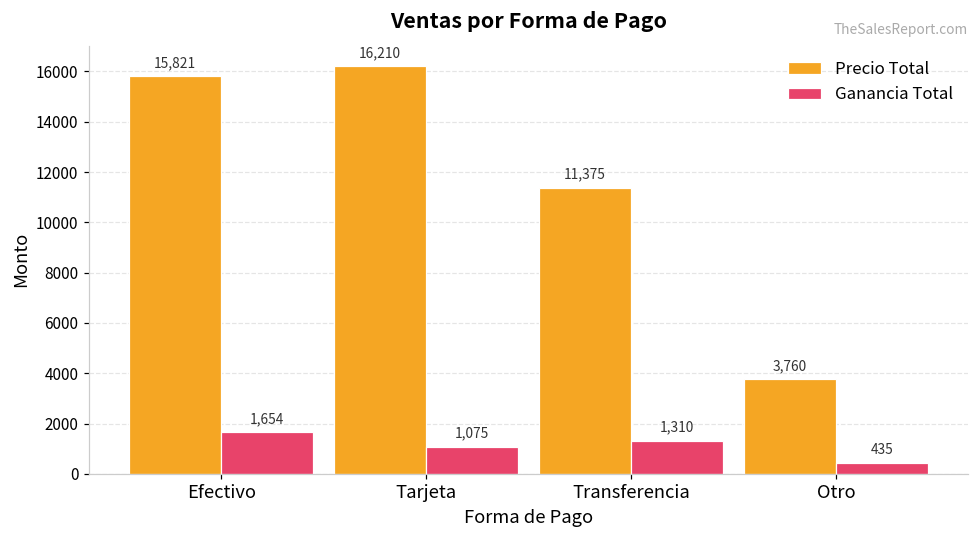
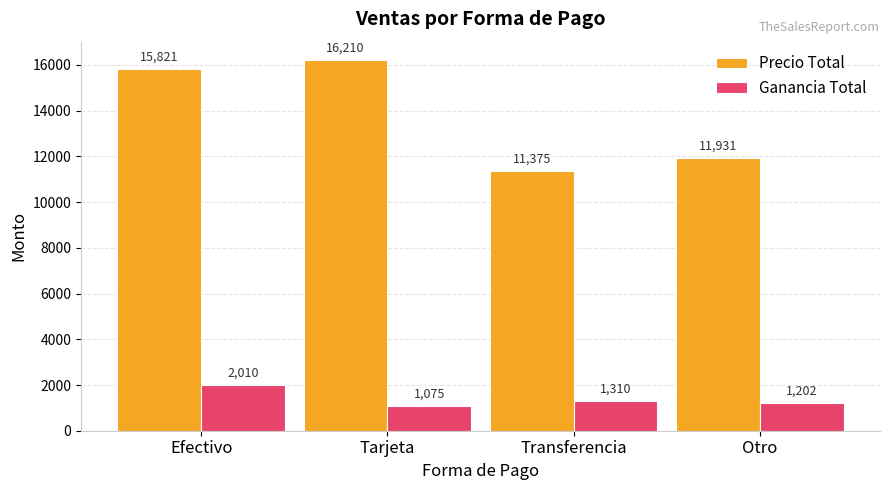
  {
    "Precio Total": {
      "Efectivo": "15,821",
      "Tarjeta": "16,210",
      "Transferencia": "11,375",
-     "Otro": "3,760"
+     "Otro": "11,931"
    },
    "Ganancia Total": {
-     "Efectivo": "1,654",
+     "Efectivo": "2,010",
      "Tarjeta": "1,075",
      "Transferencia": "1,310",
-     "Otro": "435"
+     "Otro": "1,202"
    }
  }
